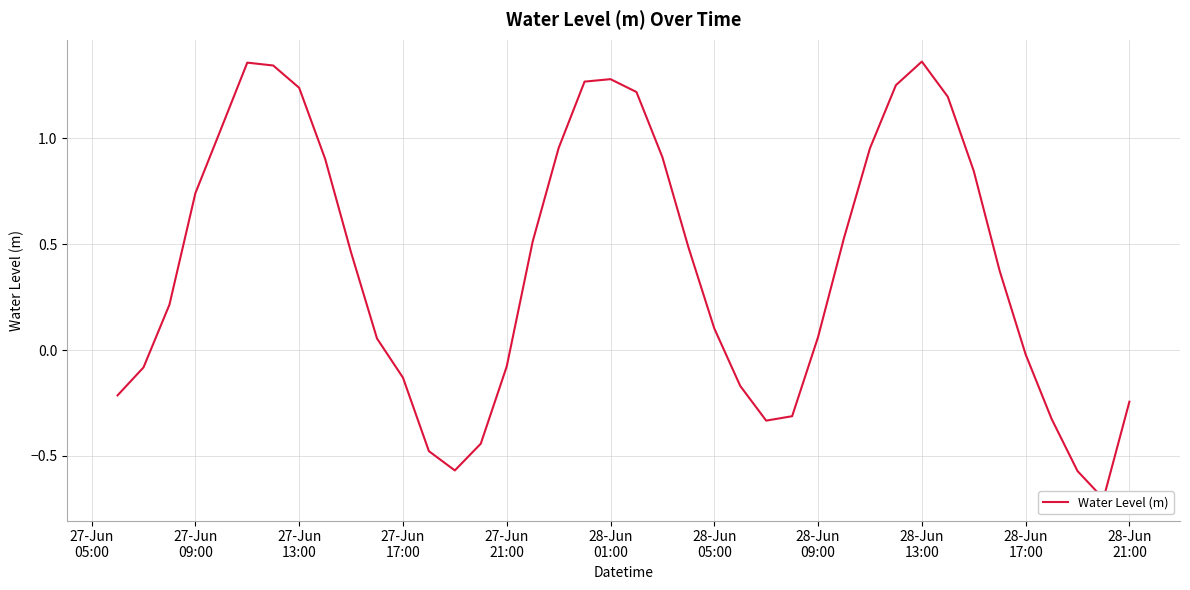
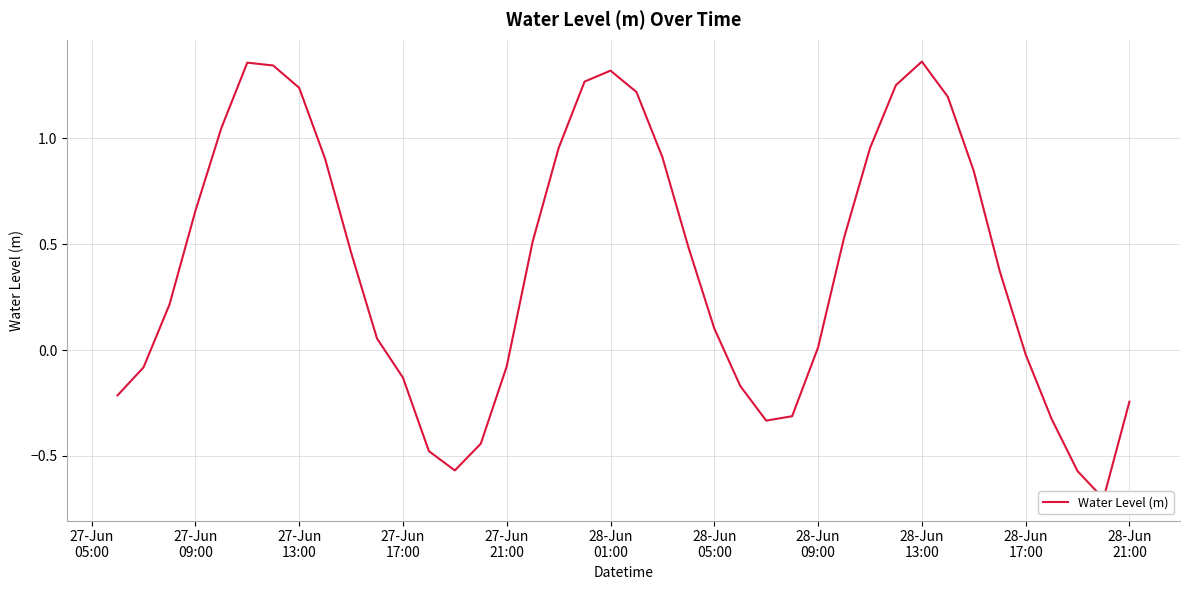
  {
-   "27-Jun 09:00": 0.74,
+   "27-Jun 09:00": 0.66,
    "27-Jun 13:00": 1.24,
    "27-Jun 17:00": -0.13,
    "27-Jun 21:00": -0.08,
-   "28-Jun 01:00": 1.28,
+   "28-Jun 01:00": 1.32,
    "28-Jun 05:00": 0.10,
-   "28-Jun 09:00": 0.06,
+   "28-Jun 09:00": 0.01,
    "28-Jun 13:00": 1.36,
    "28-Jun 17:00": -0.02,
    "28-Jun 21:00": -0.24
  }
